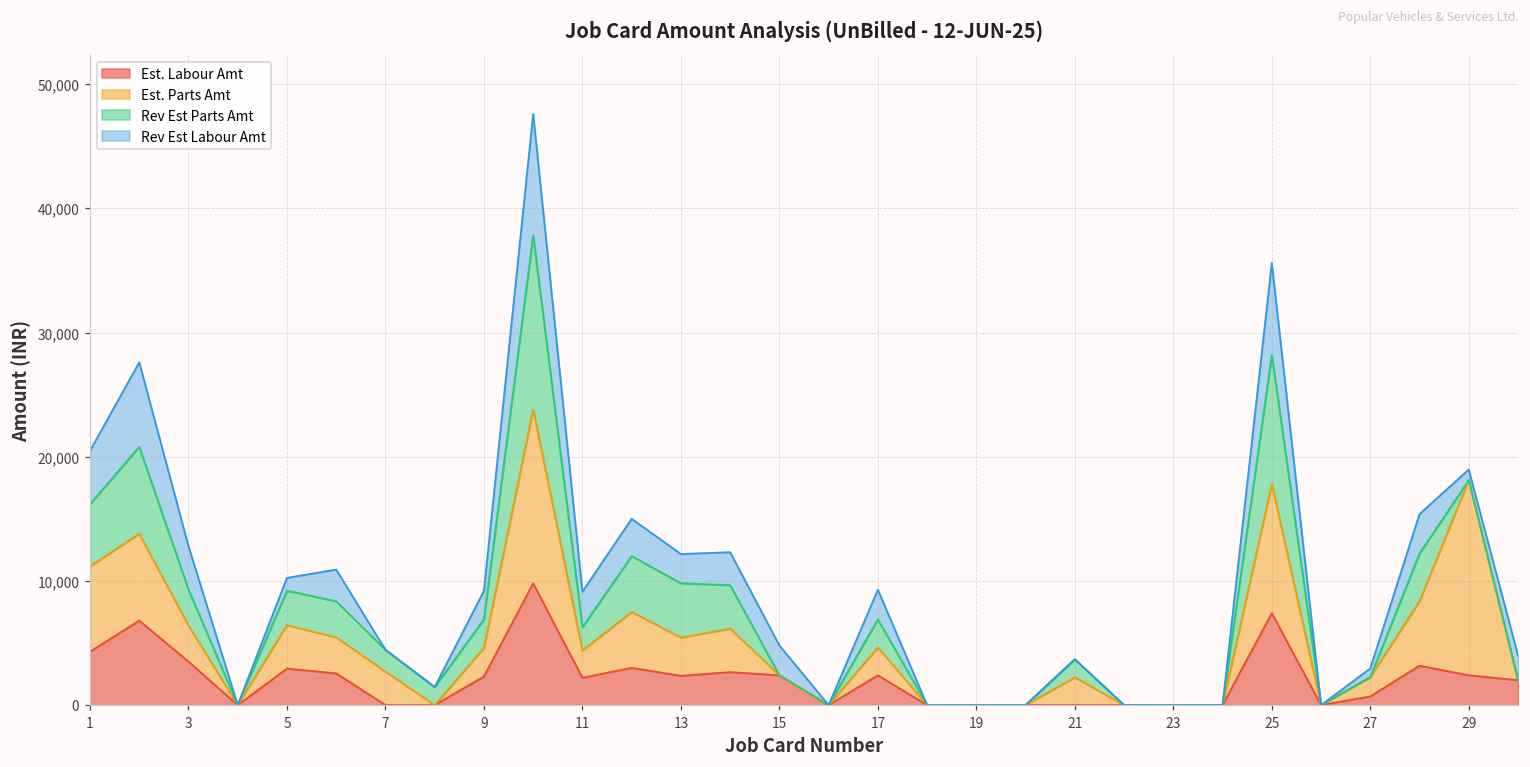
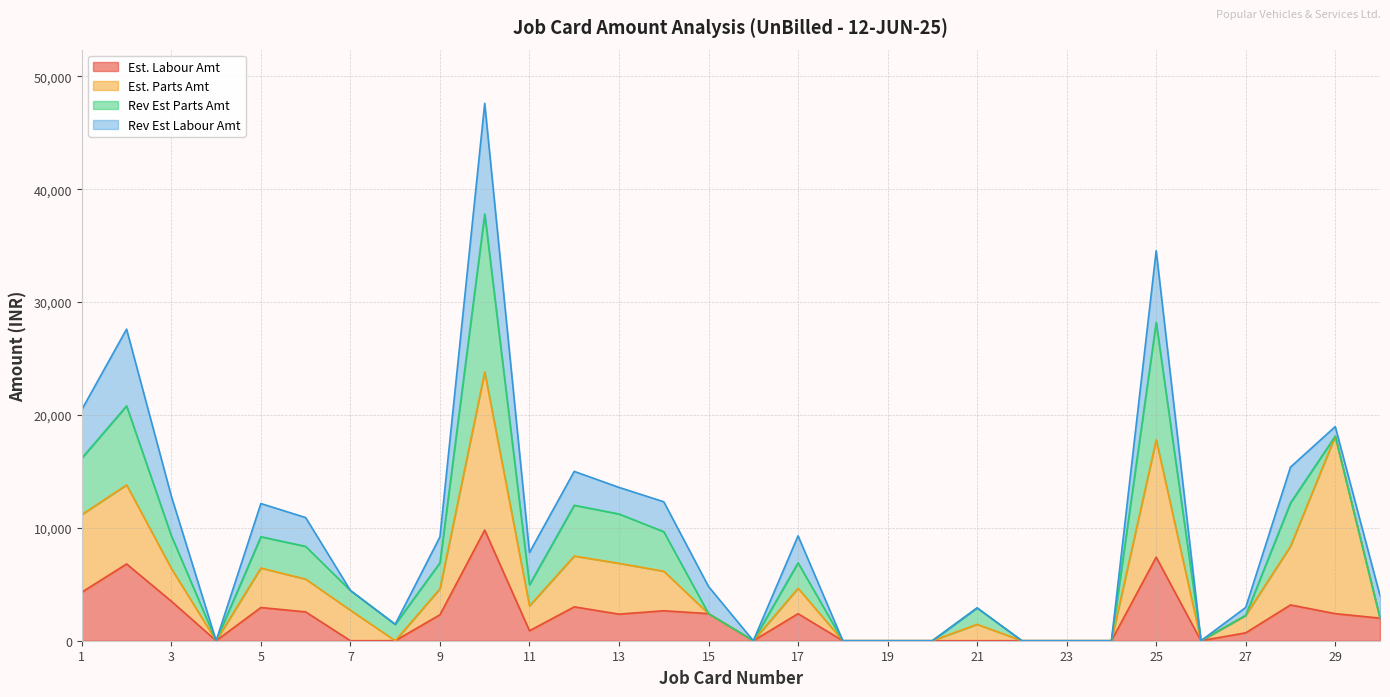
  {
    "Est. Labour Amt": {
      "1": "4,300",
      "3": "3,500",
      "5": "2,900",
      "7": "0",
      "9": "2,300",
-     "11": "2,200",
+     "11": "900",
      "13": "2,400",
      "17": "2,400",
      "21": "0",
      "25": "7,400",
      "27": "700",
      "29": "2,400"
    },
    "Est. Parts Amt": {
      "1": "6,900",
      "3": "2,900",
      "5": "3,500",
      "7": "2,700",
      "9": "2,300",
      "11": "2,200",
-     "13": "3,100",
+     "13": "4,500",
      "17": "2,300",
-     "21": "2,200",
+     "21": "1,500",
      "25": "10,400"
    },
    "Rev Est Parts Amt": {
      "1": "5,000",
      "3": "2,900",
      "5": "2,800",
      "9": "2,300",
      "11": "1,900",
      "13": "4,400",
      "17": "2,300",
      "25": "10,400"
    },
    "Rev Est Labour Amt": {
      "1": "4,300",
      "3": "3,500",
-     "5": "1,000",
+     "5": "2,900",
      "9": "2,300",
      "11": "2,900",
      "13": "2,400",
      "15": "2,400",
      "17": "2,400",
-     "25": "7,400",
+     "25": "6,300",
      "27": "700",
      "29": "900"
    }
  }
